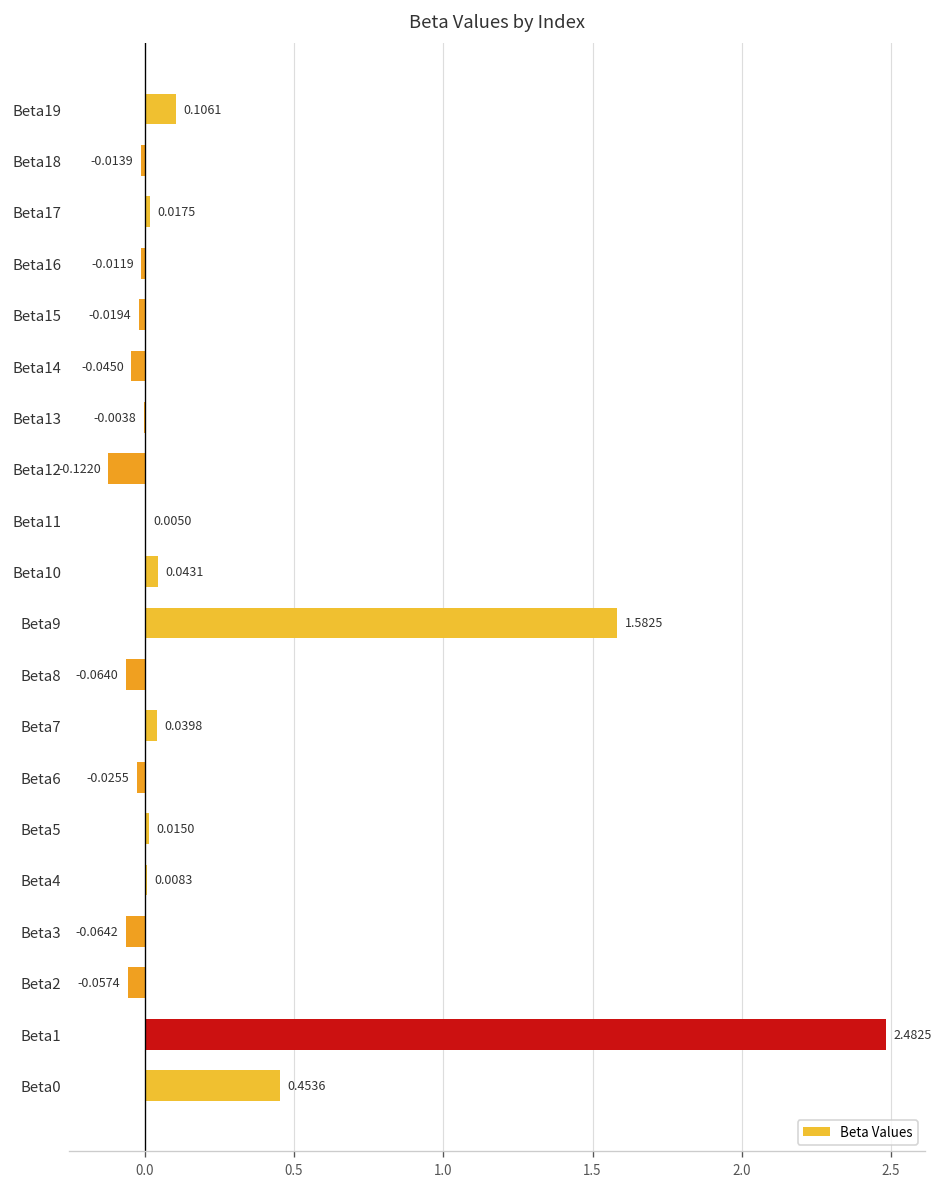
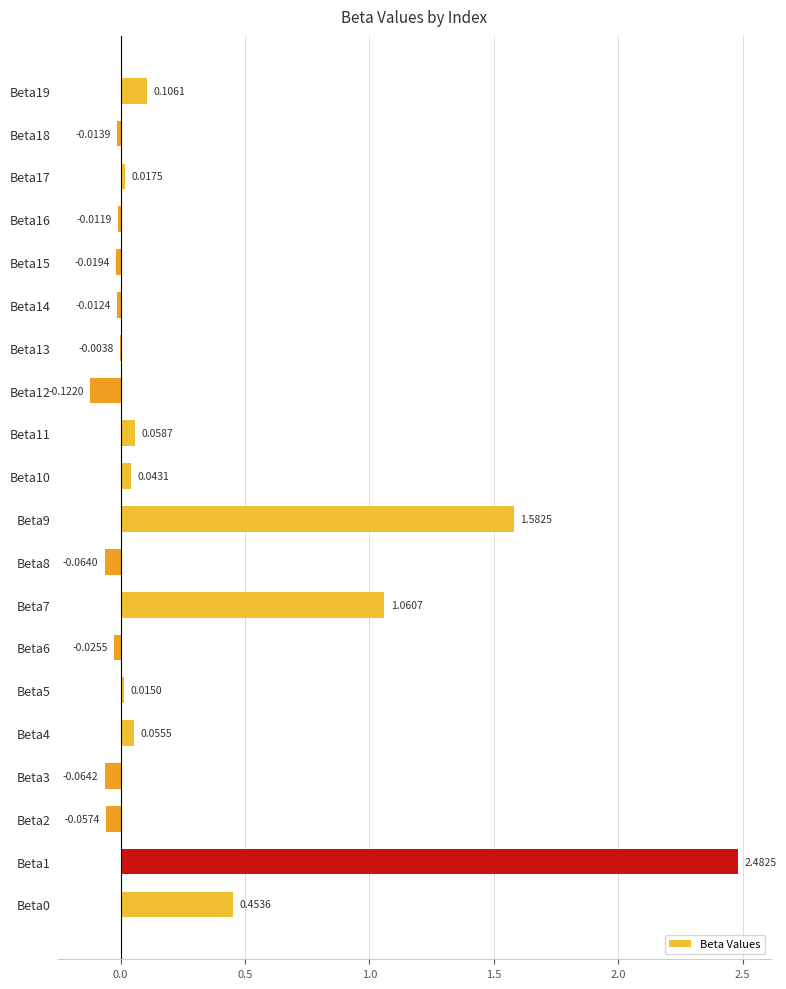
  {
    "Beta19": 0.1061,
    "Beta18": -0.0139,
    "Beta17": 0.0175,
    "Beta16": -0.0119,
    "Beta15": -0.0194,
-   "Beta14": -0.0450,
+   "Beta14": -0.0124,
    "Beta13": -0.0038,
    "Beta12": -0.1220,
-   "Beta11": 0.0050,
+   "Beta11": 0.0587,
    "Beta10": 0.0431,
    "Beta9": 1.5825,
    "Beta8": -0.0640,
-   "Beta7": 0.0398,
+   "Beta7": 1.0607,
    "Beta6": -0.0255,
    "Beta5": 0.0150,
-   "Beta4": 0.0083,
+   "Beta4": 0.0555,
    "Beta3": -0.0642,
    "Beta2": -0.0574,
    "Beta1": 2.4825,
    "Beta0": 0.4536
  }
